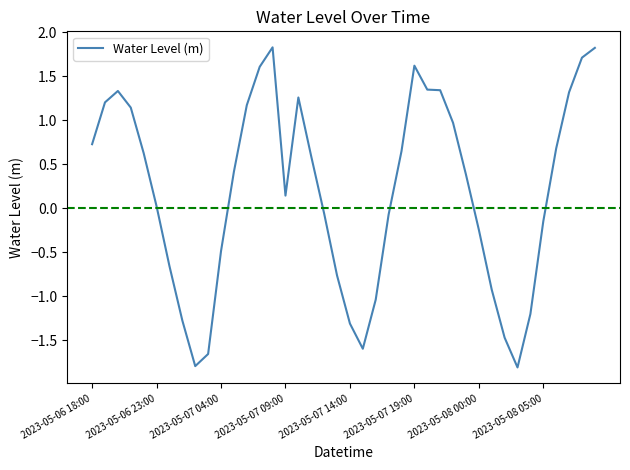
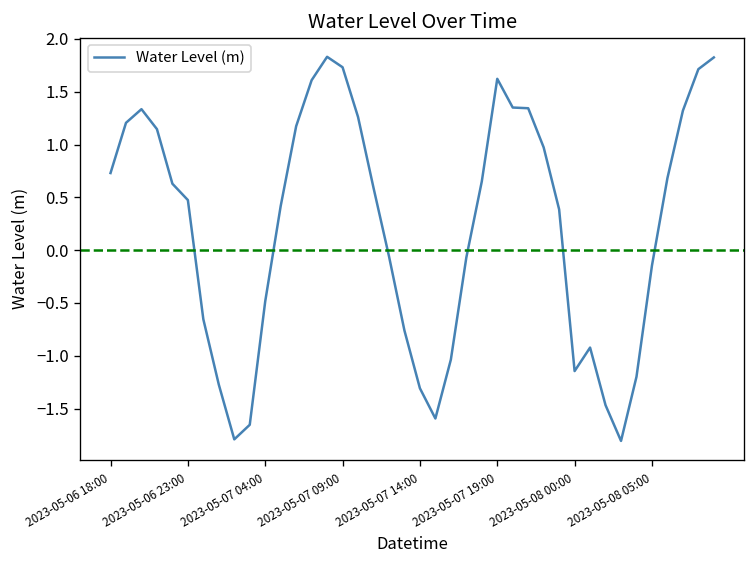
  {
    "2023-05-06 18:00": 0.7,
-   "2023-05-06 23:00": 0.0,
+   "2023-05-06 23:00": 0.5,
    "2023-05-07 04:00": -0.5,
-   "2023-05-07 09:00": 0.1,
+   "2023-05-07 09:00": 1.7,
    "2023-05-07 14:00": -1.3,
    "2023-05-07 19:00": 1.6,
-   "2023-05-08 00:00": -0.2,
+   "2023-05-08 00:00": -1.1,
    "2023-05-08 05:00": -0.1
  }
